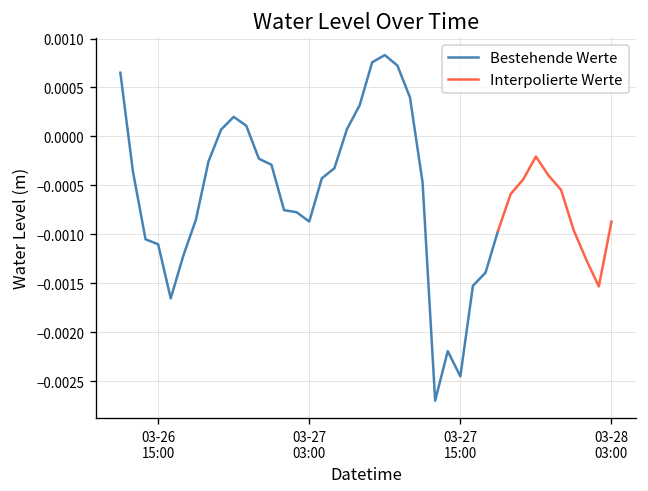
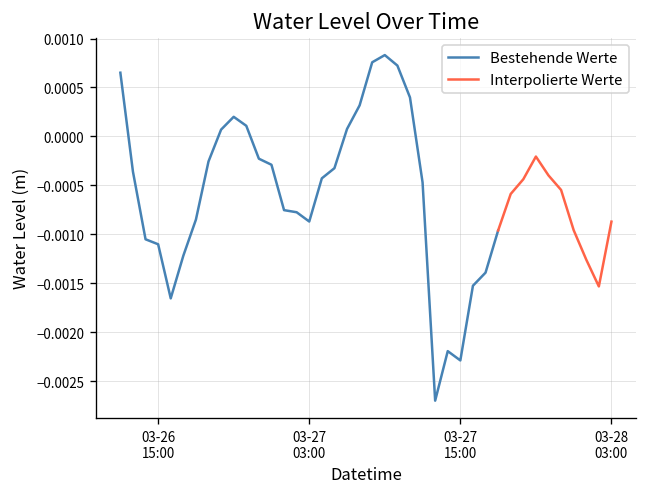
  {
    "Bestehende Werte": {
      "03-26 15:00": -0.0011,
      "03-27 03:00": -0.0009,
-     "03-27 15:00": -0.0025
+     "03-27 15:00": -0.0023
    },
    "Interpolierte Werte": {
      "03-28 03:00": -0.0009
    }
  }
